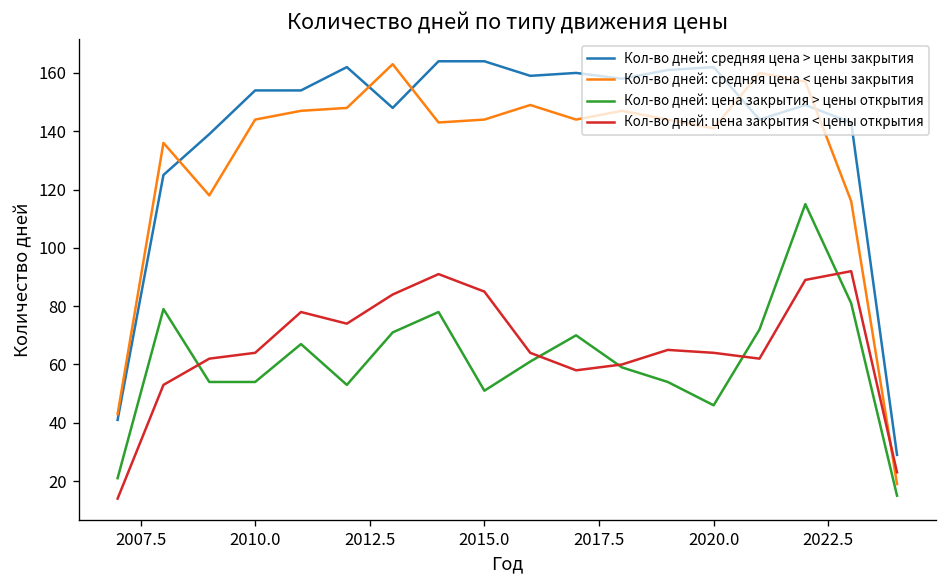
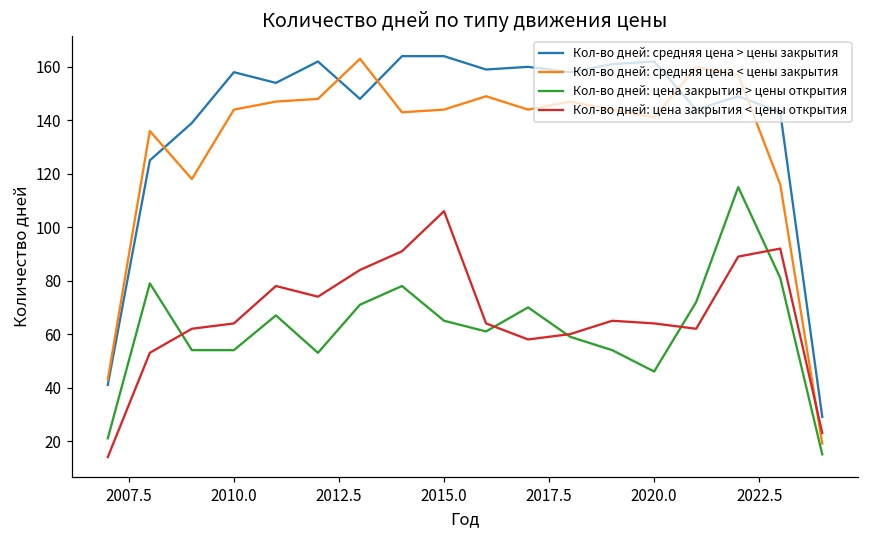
  {
    "Кол-во дней: средняя цена > цены закрытия": {
-     "2010.0": 154,
+     "2010.0": 158,
      "2015.0": 164
    },
    "Кол-во дней: средняя цена < цены закрытия": {
      "2010.0": 144,
      "2015.0": 144
    },
    "Кол-во дней: цена закрытия > цены открытия": {
      "2010.0": 54,
-     "2015.0": 51,
+     "2015.0": 65,
      "2020.0": 46
    },
    "Кол-во дней: цена закрытия < цены открытия": {
      "2010.0": 64,
-     "2015.0": 85,
+     "2015.0": 106,
      "2020.0": 64
    }
  }
